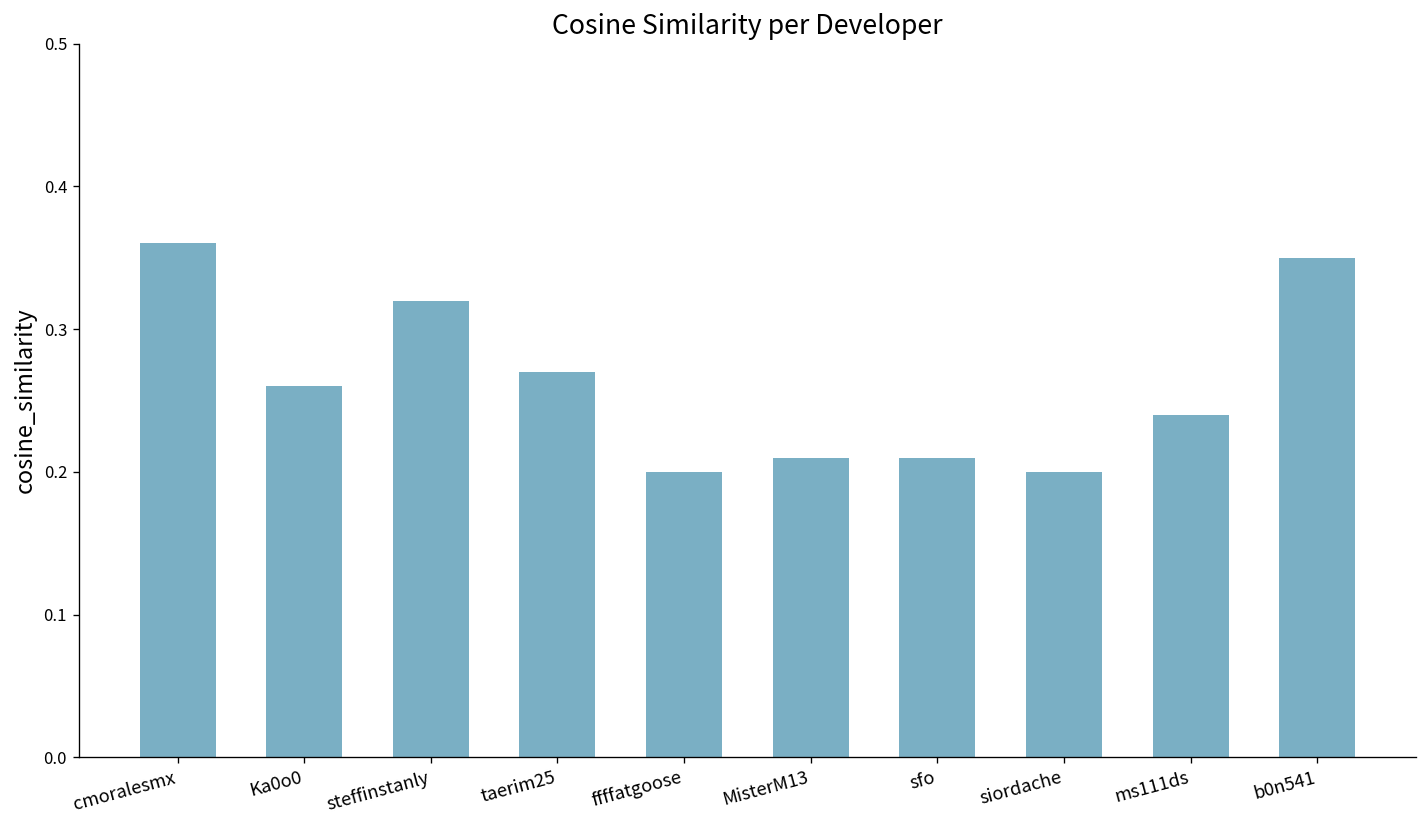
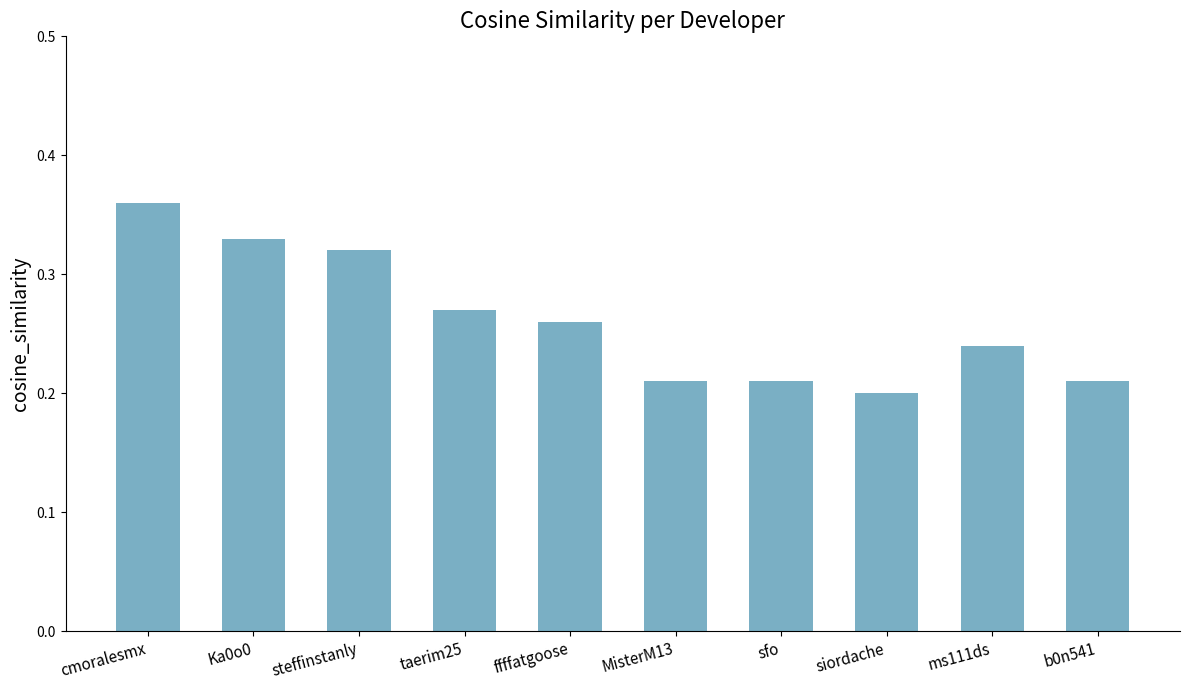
  {
    "cmoralesmx": 0.36,
-   "Ka0o0": 0.26,
+   "Ka0o0": 0.33,
    "steffinstanly": 0.32,
    "taerim25": 0.27,
-   "ffffatgoose": 0.20,
+   "ffffatgoose": 0.26,
    "MisterM13": 0.21,
    "sfo": 0.21,
    "siordache": 0.20,
    "ms111ds": 0.24,
-   "b0n541": 0.35
+   "b0n541": 0.21
  }
